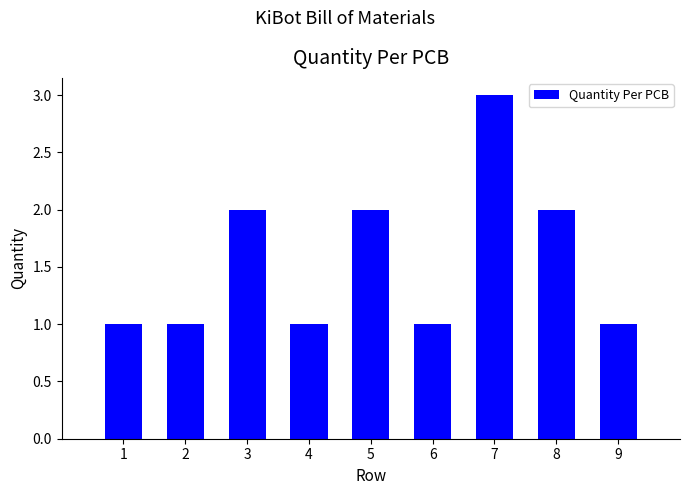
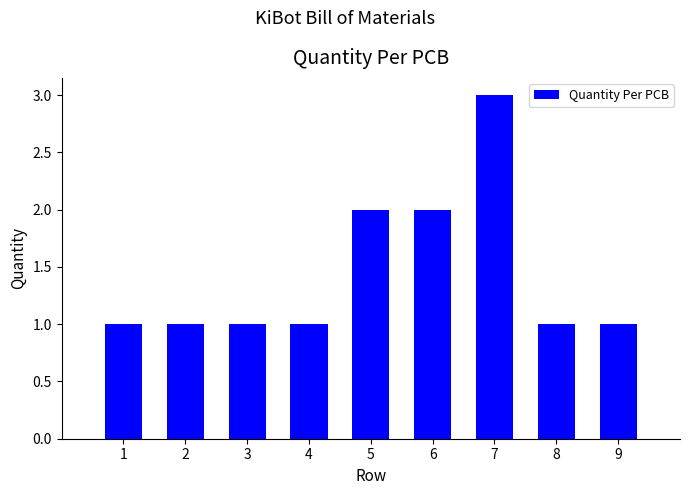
  {
    "1": 1,
    "2": 1,
-   "3": 2,
+   "3": 1,
    "4": 1,
    "5": 2,
-   "6": 1,
+   "6": 2,
    "7": 3,
-   "8": 2,
+   "8": 1,
    "9": 1
  }
